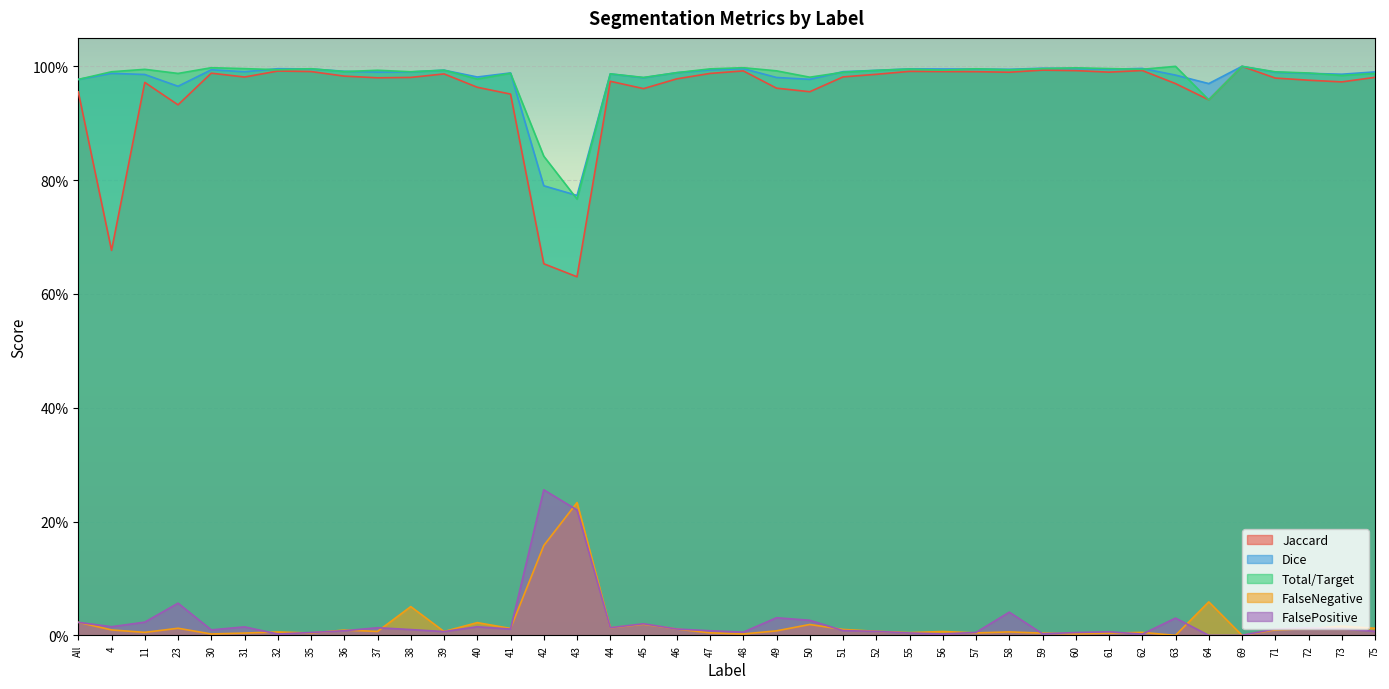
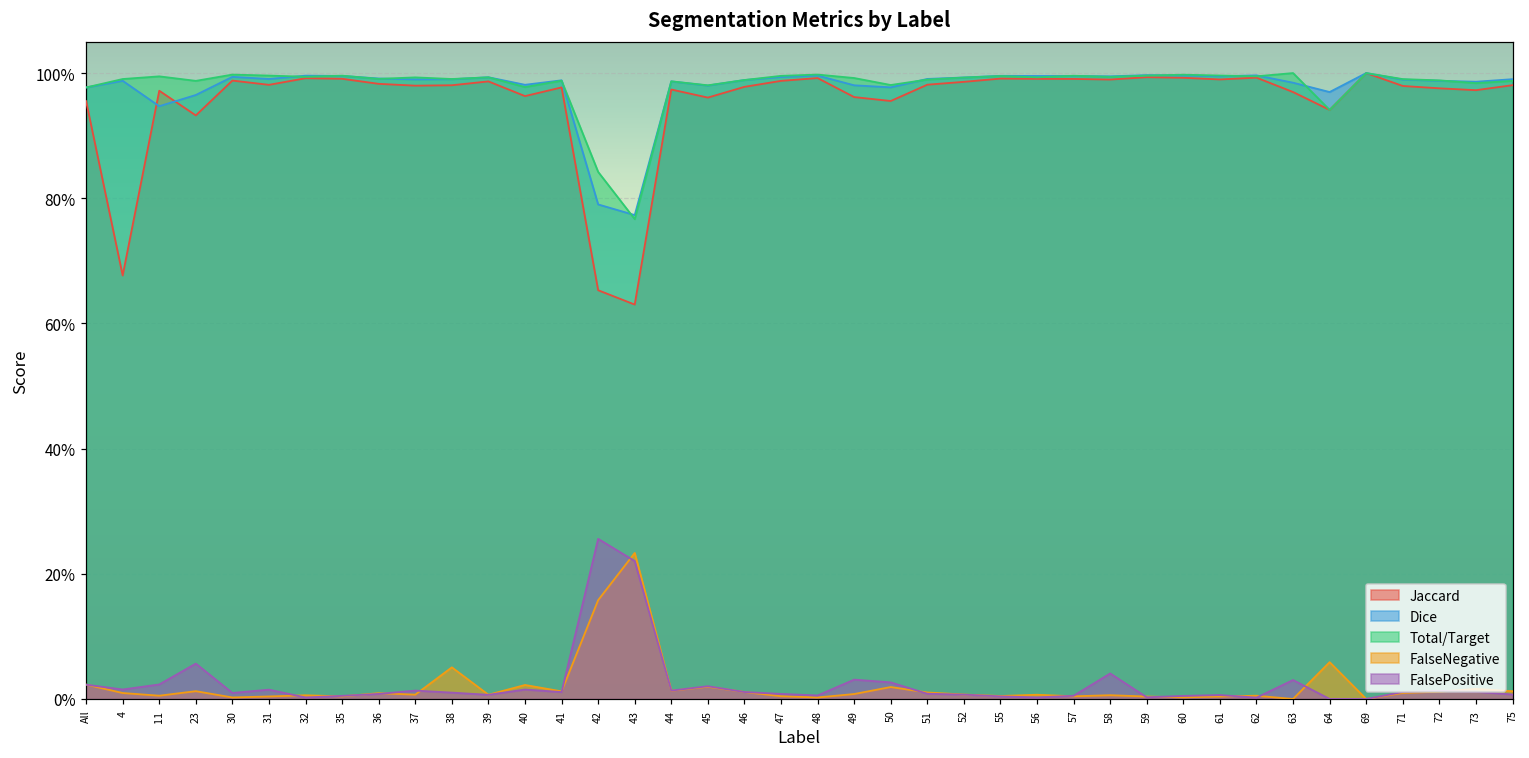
  {
    "Jaccard": {
      "All": "96%",
      "4": "68%",
      "11": "97%",
      "23": "93%",
      "30": "99%",
      "31": "98%",
      "35": "99%",
      "36": "98%",
      "37": "98%",
      "38": "98%",
      "39": "99%",
      "40": "96%",
-     "41": "95%",
+     "41": "98%",
      "42": "65%",
      "43": "63%",
      "44": "97%",
      "45": "96%",
      "46": "98%",
      "47": "99%",
      "49": "96%",
      "50": "96%",
      "51": "98%",
      "52": "99%",
      "57": "99%",
      "61": "99%",
      "63": "97%",
      "71": "98%",
      "72": "98%",
      "73": "97%",
      "75": "98%"
    },
    "Dice": {
-     "11": "99%",
+     "11": "95%",
      "23": "96%",
      "31": "99%",
      "42": "79%",
      "43": "77%",
      "49": "98%",
      "63": "98%",
      "64": "97%"
    },
    "Total/Target": {
      "11": "99%",
      "23": "99%",
      "31": "100%",
      "42": "84%",
      "43": "77%",
      "49": "99%",
      "63": "100%"
    },
    "FalseNegative": {
      "4": "1%",
      "11": "1%",
      "23": "1%",
      "30": "0%",
      "31": "0%",
      "37": "1%",
      "38": "5%",
      "40": "2%",
      "42": "16%",
      "43": "23%",
      "49": "1%",
      "50": "2%",
      "58": "1%",
      "63": "0%",
      "64": "6%",
      "75": "1%"
    },
    "FalsePositive": {
      "4": "2%",
      "11": "2%",
      "23": "6%",
      "30": "1%",
      "31": "1%",
      "37": "1%",
      "38": "1%",
      "40": "2%",
      "42": "26%",
      "43": "22%",
      "49": "3%",
      "50": "3%",
      "58": "4%",
      "63": "3%",
      "64": "0%",
      "75": "1%"
    }
  }
